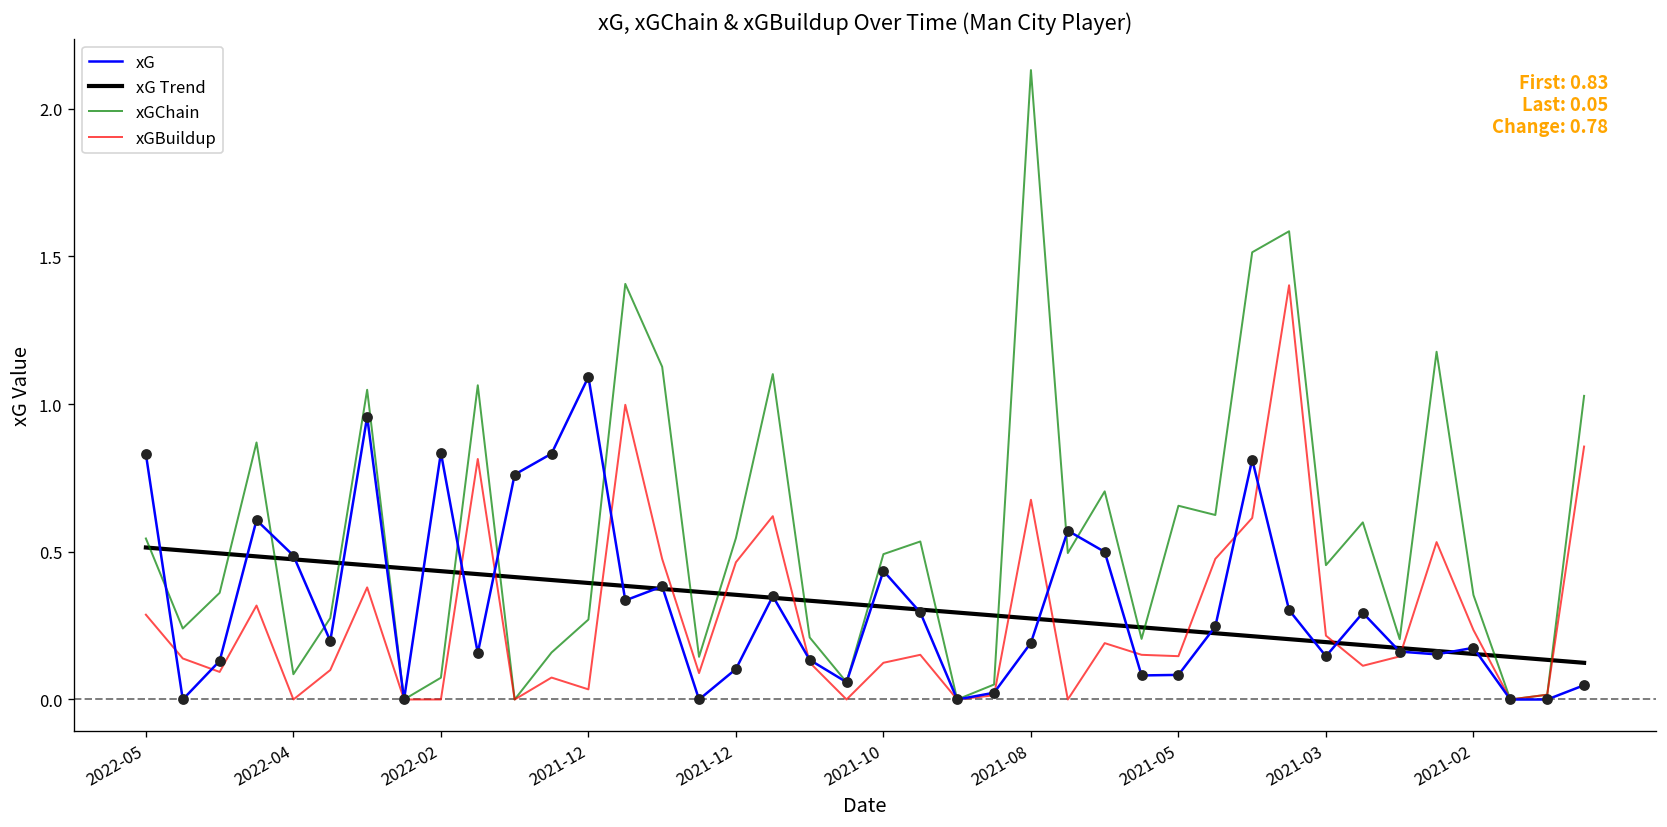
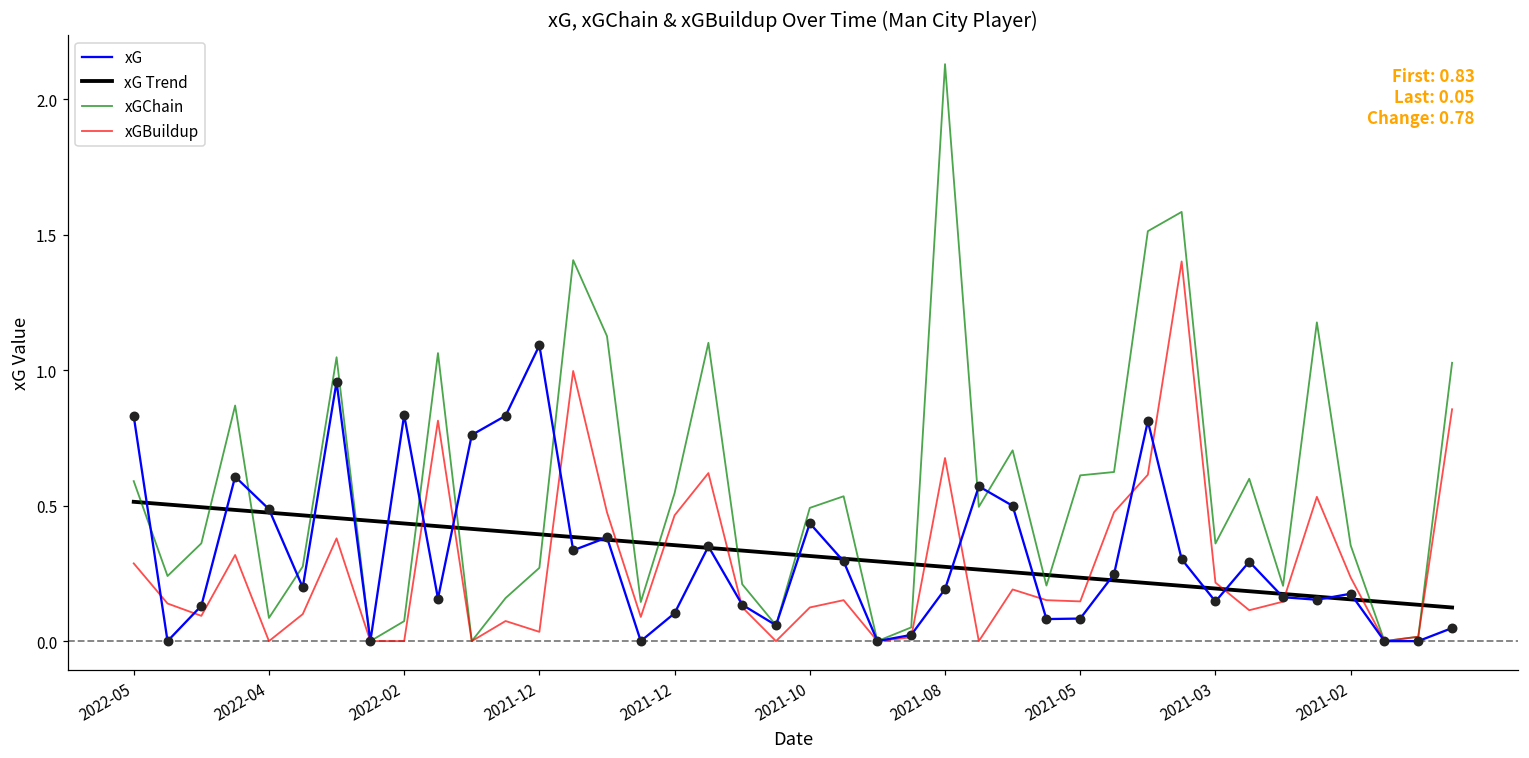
  {
    "xG": {
      "2022-05": 0.83,
      "2022-04": 0.49,
      "2022-02": 0.83,
      "2021-10": 0.44,
      "2021-08": 0.19,
      "2021-05": 0.08,
      "2021-03": 0.15,
      "2021-02": 0.17
    },
    "xG Trend": {
      "2022-05": 0.51,
      "2022-04": 0.47,
      "2022-02": 0.43,
      "2021-10": 0.31,
      "2021-08": 0.27,
      "2021-05": 0.23,
      "2021-03": 0.19,
      "2021-02": 0.15
    },
    "xGChain": {
-     "2022-05": 0.54,
+     "2022-05": 0.59,
      "2022-04": 0.09,
      "2022-02": 0.07,
      "2021-10": 0.49,
      "2021-08": 2.13,
-     "2021-05": 0.66,
-     "2021-03": 0.45,
+     "2021-05": 0.61,
+     "2021-03": 0.36,
      "2021-02": 0.35
    },
    "xGBuildup": {
      "2022-05": 0.29,
      "2022-04": 0.00,
      "2022-02": 0.00,
      "2021-10": 0.12,
      "2021-08": 0.68,
      "2021-05": 0.15,
      "2021-03": 0.22,
      "2021-02": 0.24
    }
  }
